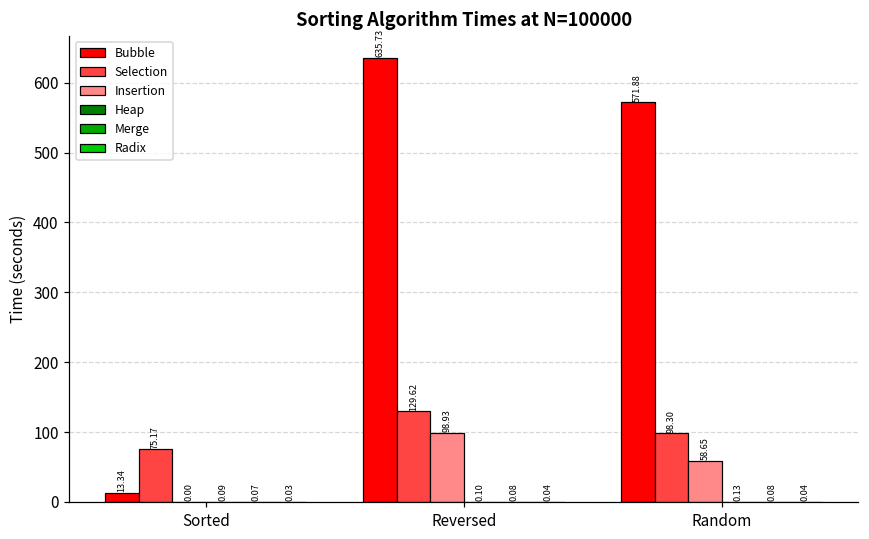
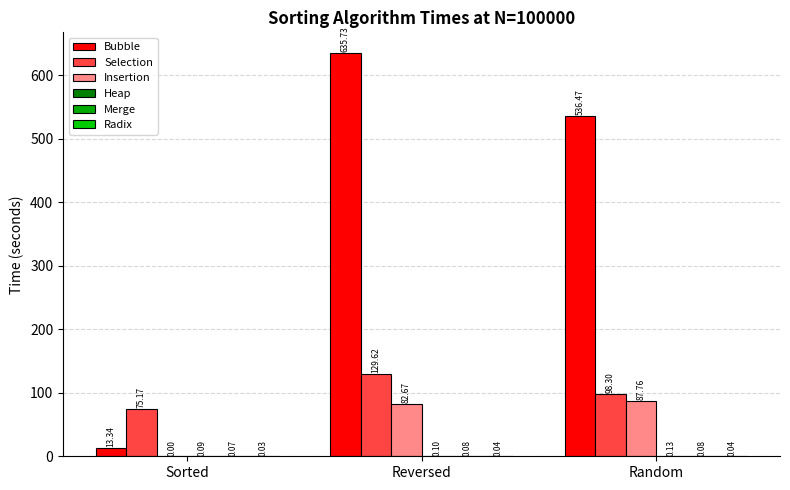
  {
    "Bubble": {
      "Sorted": 13.34,
      "Reversed": 635.73,
-     "Random": 571.88
+     "Random": 536.47
    },
    "Selection": {
      "Sorted": 75.17,
      "Reversed": 129.62,
      "Random": 98.30
    },
    "Insertion": {
      "Sorted": 0.00,
-     "Reversed": 98.93,
-     "Random": 58.65
+     "Reversed": 82.67,
+     "Random": 87.76
    }
  }
